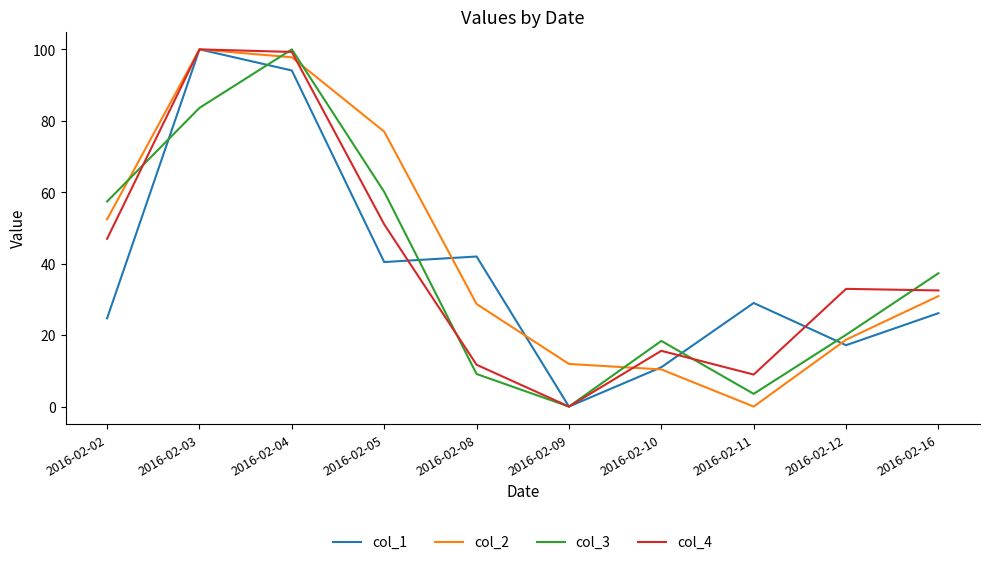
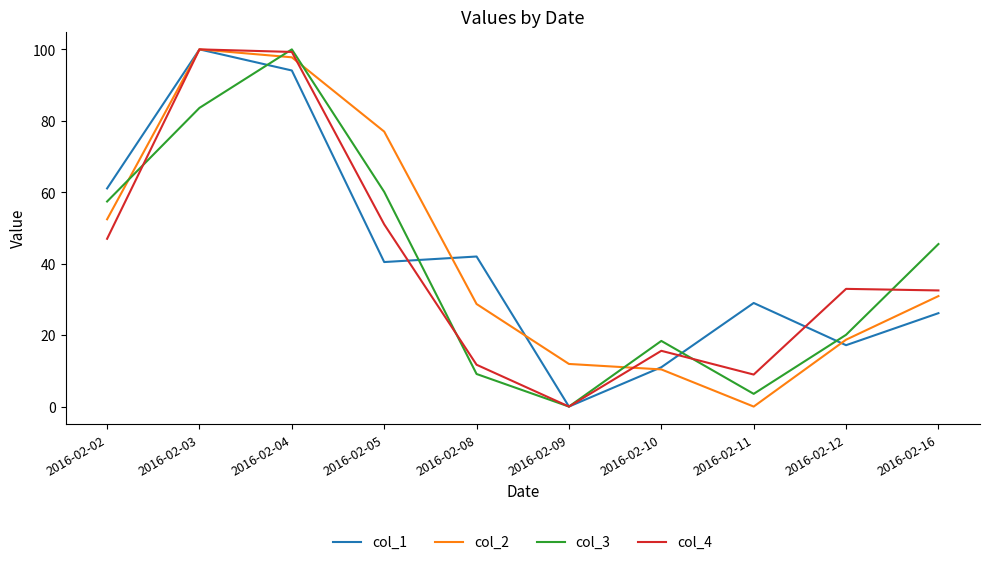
  {
    "col_1": {
-     "2016-02-02": 25,
+     "2016-02-02": 61,
      "2016-02-04": 94,
      "2016-02-05": 40,
      "2016-02-08": 42,
      "2016-02-11": 29,
      "2016-02-12": 17,
      "2016-02-16": 26
    },
    "col_2": {
      "2016-02-02": 52,
      "2016-02-04": 98,
      "2016-02-05": 77,
      "2016-02-08": 29,
      "2016-02-09": 12,
      "2016-02-11": 0,
      "2016-02-12": 19,
      "2016-02-16": 31
    },
    "col_3": {
      "2016-02-02": 57,
      "2016-02-03": 84,
      "2016-02-04": 100,
      "2016-02-05": 60,
      "2016-02-08": 9,
      "2016-02-10": 18,
      "2016-02-11": 4,
      "2016-02-12": 20,
-     "2016-02-16": 37
+     "2016-02-16": 46
    },
    "col_4": {
      "2016-02-02": 47,
      "2016-02-04": 99,
      "2016-02-05": 51,
      "2016-02-08": 12,
      "2016-02-10": 16,
      "2016-02-11": 9,
      "2016-02-12": 33,
      "2016-02-16": 33
    }
  }
